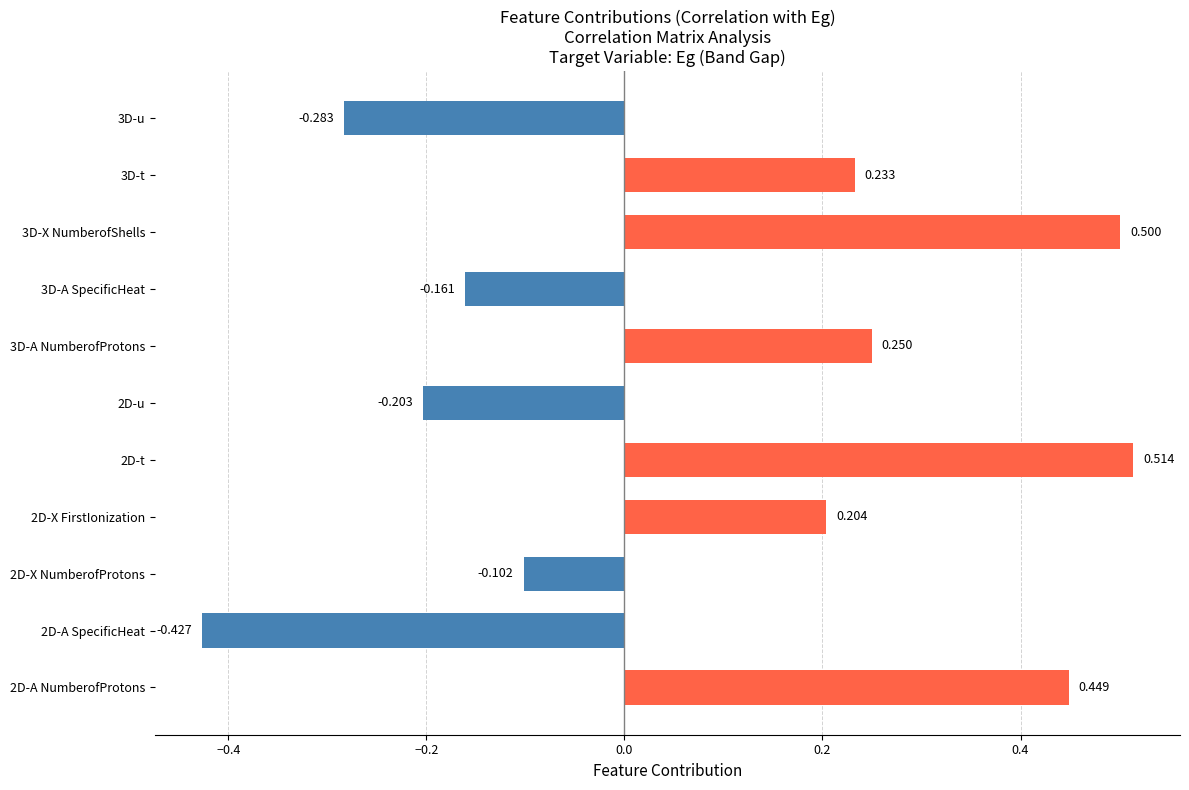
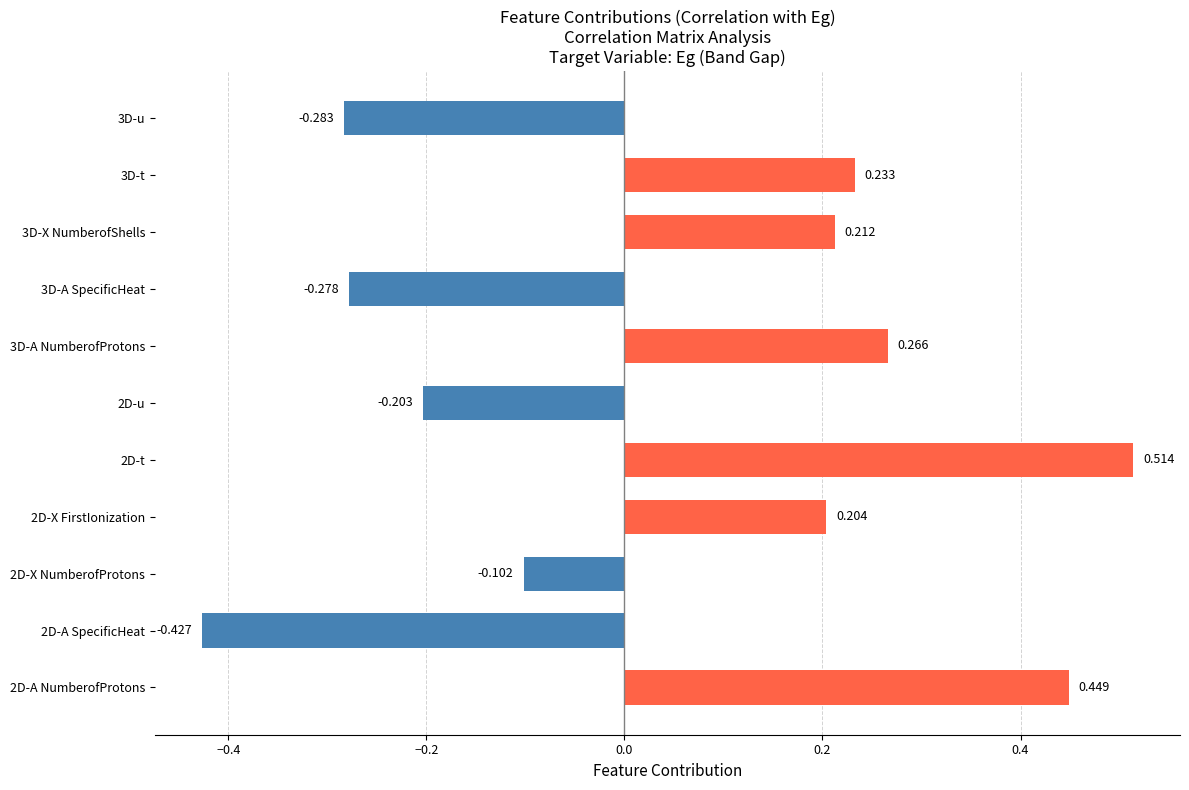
  {
    "3D-u": -0.283,
    "3D-t": 0.233,
-   "3D-X NumberofShells": 0.500,
-   "3D-A SpecificHeat": -0.161,
-   "3D-A NumberofProtons": 0.250,
+   "3D-X NumberofShells": 0.212,
+   "3D-A SpecificHeat": -0.278,
+   "3D-A NumberofProtons": 0.266,
    "2D-u": -0.203,
    "2D-t": 0.514,
    "2D-X FirstIonization": 0.204,
    "2D-X NumberofProtons": -0.102,
    "2D-A SpecificHeat": -0.427,
    "2D-A NumberofProtons": 0.449
  }
